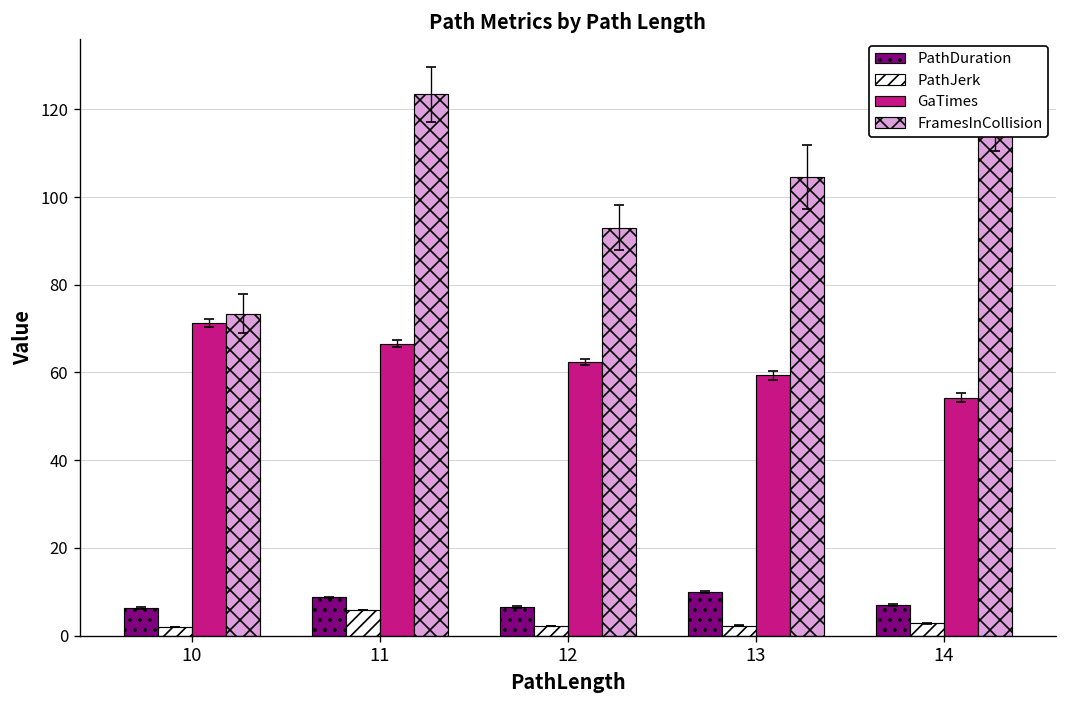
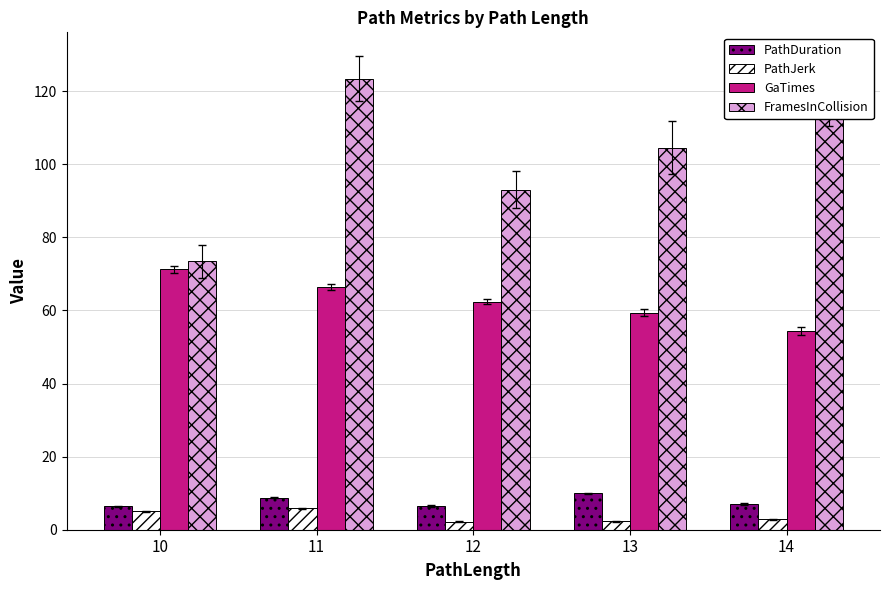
  {
    "PathDuration": {
      "10": 6,
      "11": 9,
      "12": 6,
      "13": 10,
      "14": 7
    },
    "PathJerk": {
-     "10": 2,
+     "10": 5,
      "11": 6,
      "12": 2,
      "13": 2,
      "14": 3
    },
    "GaTimes": {
      "10": 71,
      "11": 67,
      "12": 62,
      "13": 59,
      "14": 54
    },
    "FramesInCollision": {
      "10": 73,
      "11": 123,
      "12": 93,
      "13": 105
    }
  }
